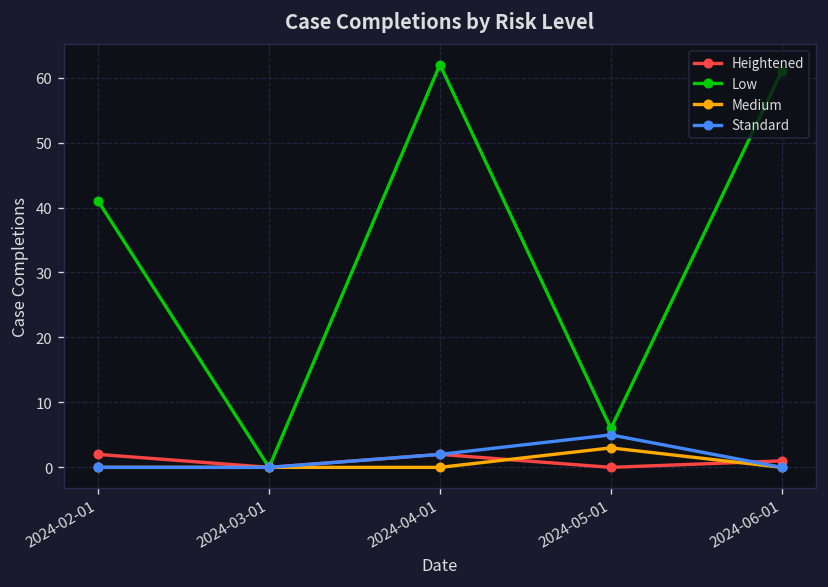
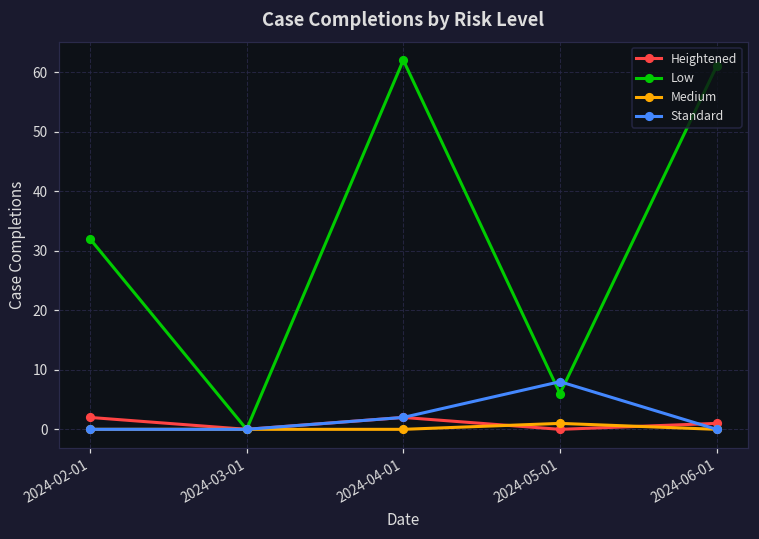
  {
    "Heightened": {
      "2024-02-01": 2,
      "2024-05-01": 0,
      "2024-06-01": 1
    },
    "Low": {
-     "2024-02-01": 41,
+     "2024-02-01": 32,
      "2024-04-01": 62,
      "2024-05-01": 6
    },
    "Medium": {
      "2024-04-01": 0,
-     "2024-05-01": 3
+     "2024-05-01": 1
    },
    "Standard": {
-     "2024-05-01": 5
+     "2024-05-01": 8
    }
  }
